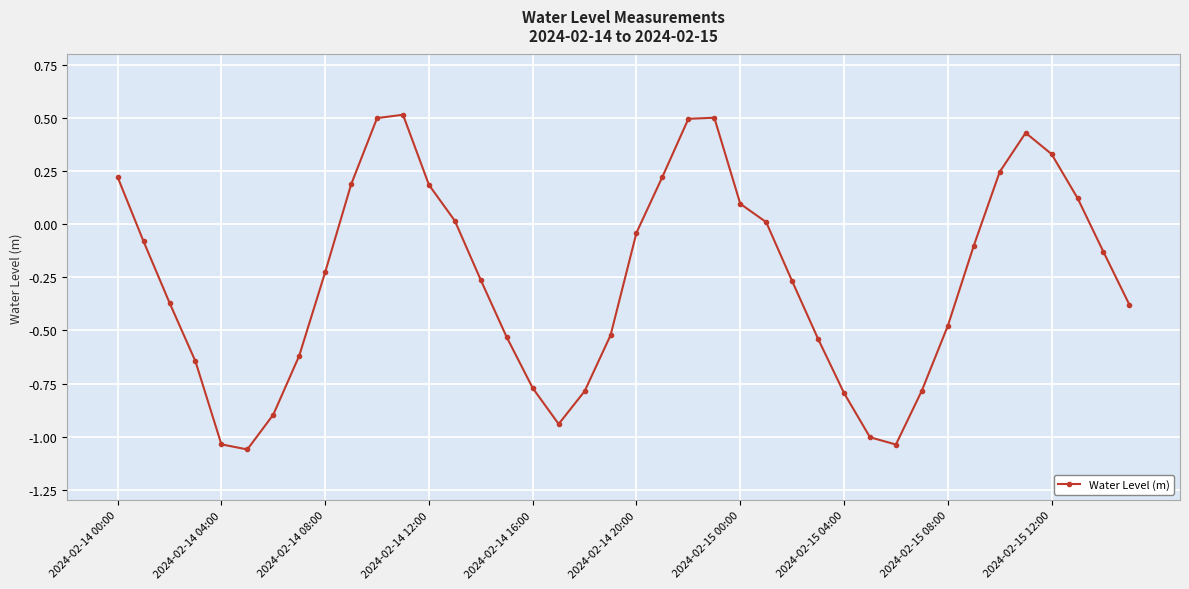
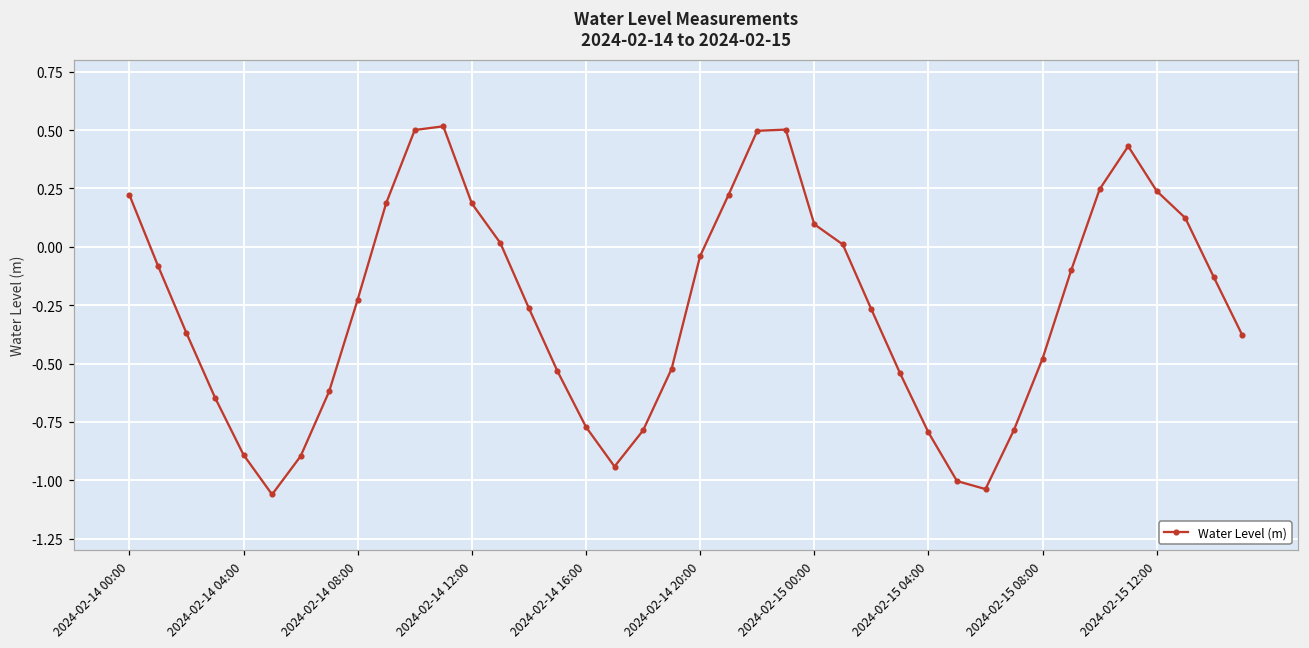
  {
    "2024-02-14 00:00": 0.22,
-   "2024-02-14 04:00": -1.04,
+   "2024-02-14 04:00": -0.89,
    "2024-02-14 08:00": -0.23,
    "2024-02-14 12:00": 0.19,
    "2024-02-14 16:00": -0.77,
    "2024-02-14 20:00": -0.04,
    "2024-02-15 00:00": 0.10,
    "2024-02-15 04:00": -0.79,
    "2024-02-15 08:00": -0.48,
-   "2024-02-15 12:00": 0.33
+   "2024-02-15 12:00": 0.24
  }
